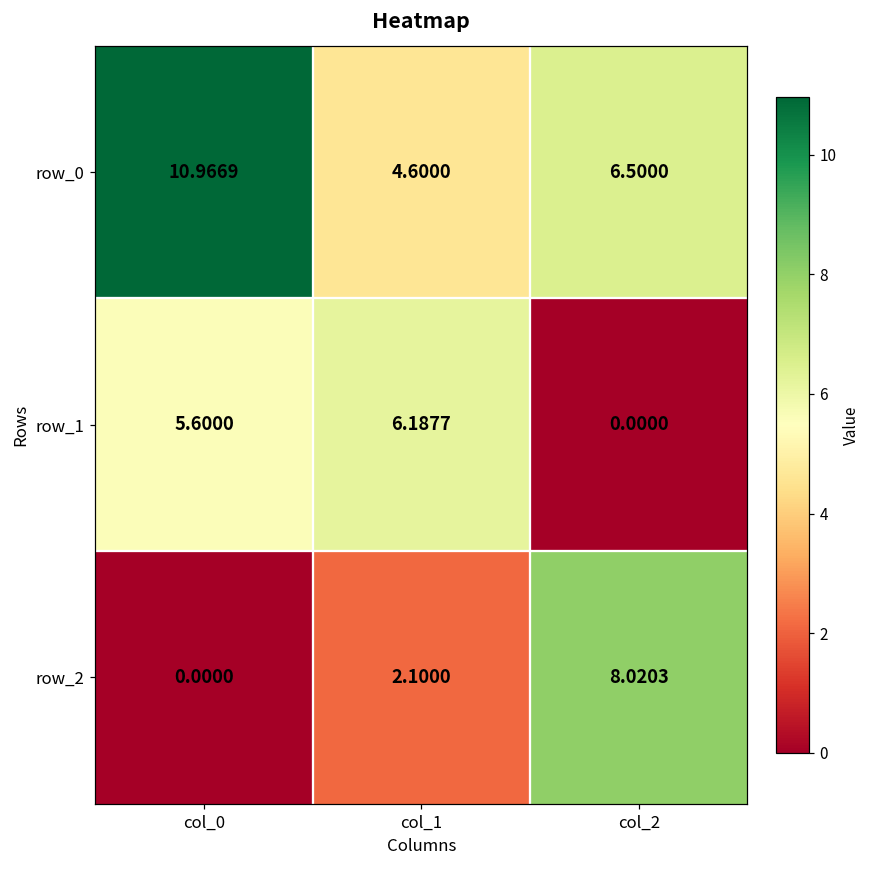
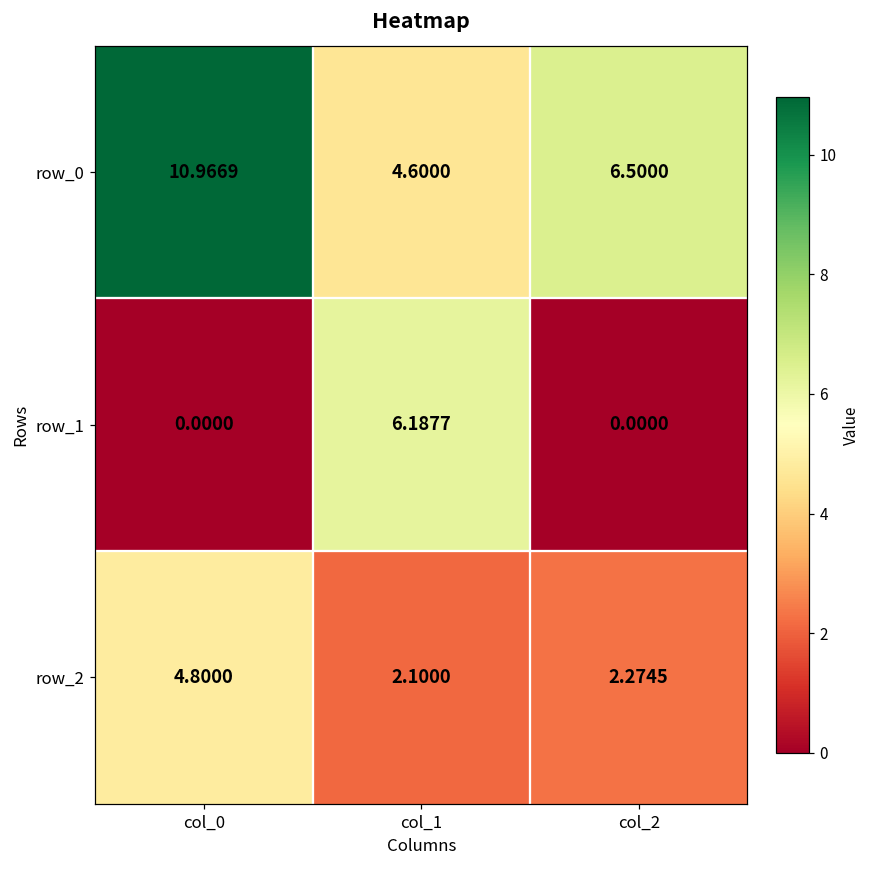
  {
    "row_0": {
      "col_0": 10.9669,
      "col_1": 4.6000,
      "col_2": 6.5000
    },
    "row_1": {
-     "col_0": 5.6000,
+     "col_0": 0.0000,
      "col_1": 6.1877,
      "col_2": 0.0000
    },
    "row_2": {
-     "col_0": 0.0000,
+     "col_0": 4.8000,
      "col_1": 2.1000,
-     "col_2": 8.0203
+     "col_2": 2.2745
    }
  }
